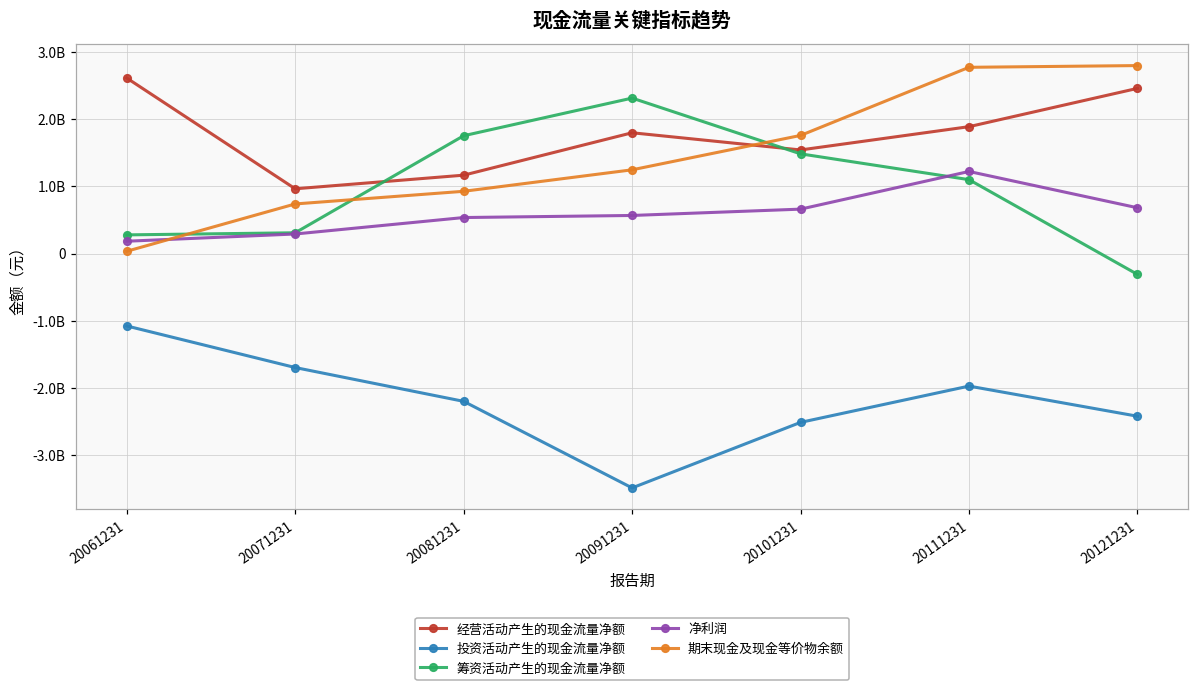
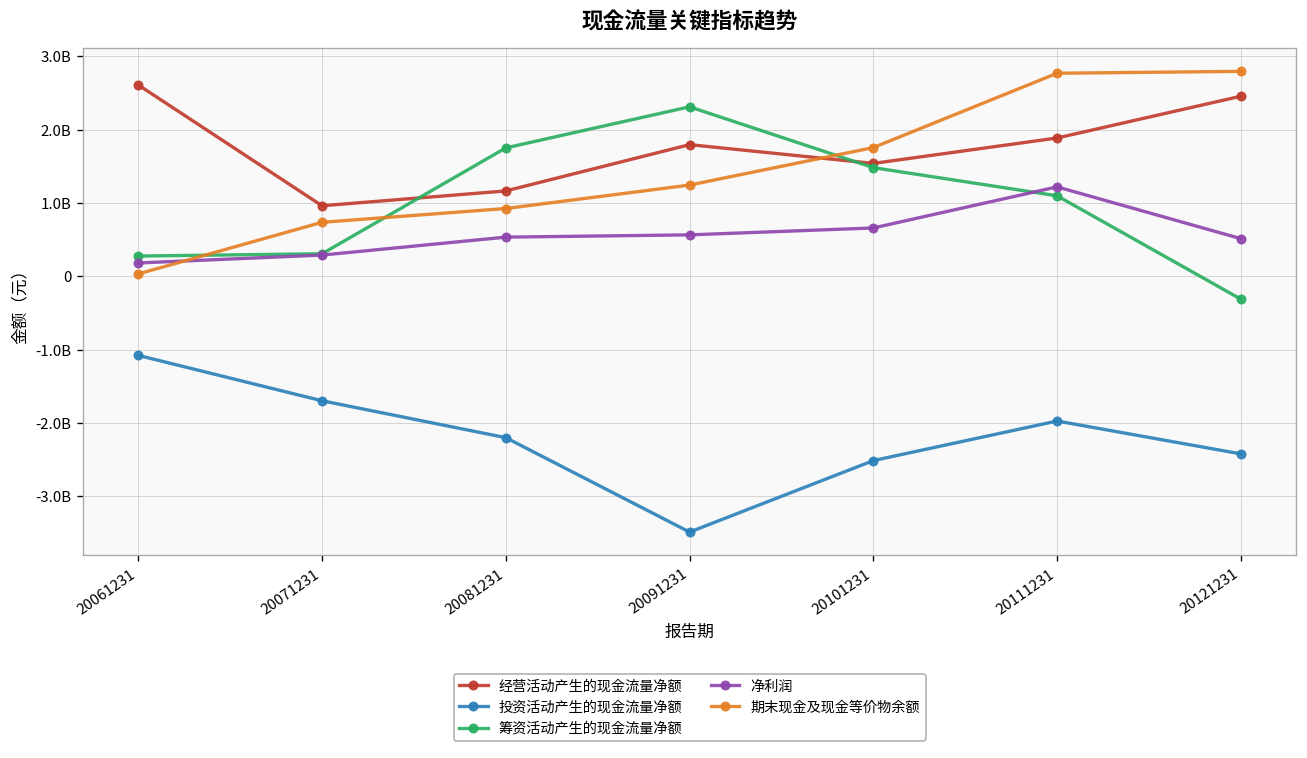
  {
    "经营活动产生的现金流量净额": {
      "20061231": 2600000000,
      "20071231": 1000000000,
      "20081231": 1200000000,
      "20091231": 1800000000,
      "20101231": 1500000000,
      "20111231": 1900000000,
      "20121231": 2500000000
    },
    "投资活动产生的现金流量净额": {
      "20061231": -1100000000,
      "20071231": -1700000000,
      "20081231": -2200000000,
      "20091231": -3500000000,
      "20101231": -2500000000,
      "20111231": -2000000000,
      "20121231": -2400000000
    },
    "筹资活动产生的现金流量净额": {
      "20061231": 300000000,
      "20081231": 1800000000,
      "20091231": 2300000000,
      "20101231": 1500000000,
      "20111231": 1100000000,
      "20121231": -300000000
    },
    "净利润": {
      "20061231": 200000000,
      "20081231": 500000000,
      "20091231": 600000000,
      "20101231": 700000000,
      "20111231": 1200000000,
-     "20121231": 700000000
+     "20121231": 500000000
    },
    "期末现金及现金等价物余额": {
      "20061231": 0,
      "20071231": 700000000,
      "20081231": 900000000,
      "20091231": 1200000000,
      "20101231": 1800000000,
      "20111231": 2800000000,
      "20121231": 2800000000
    }
  }
